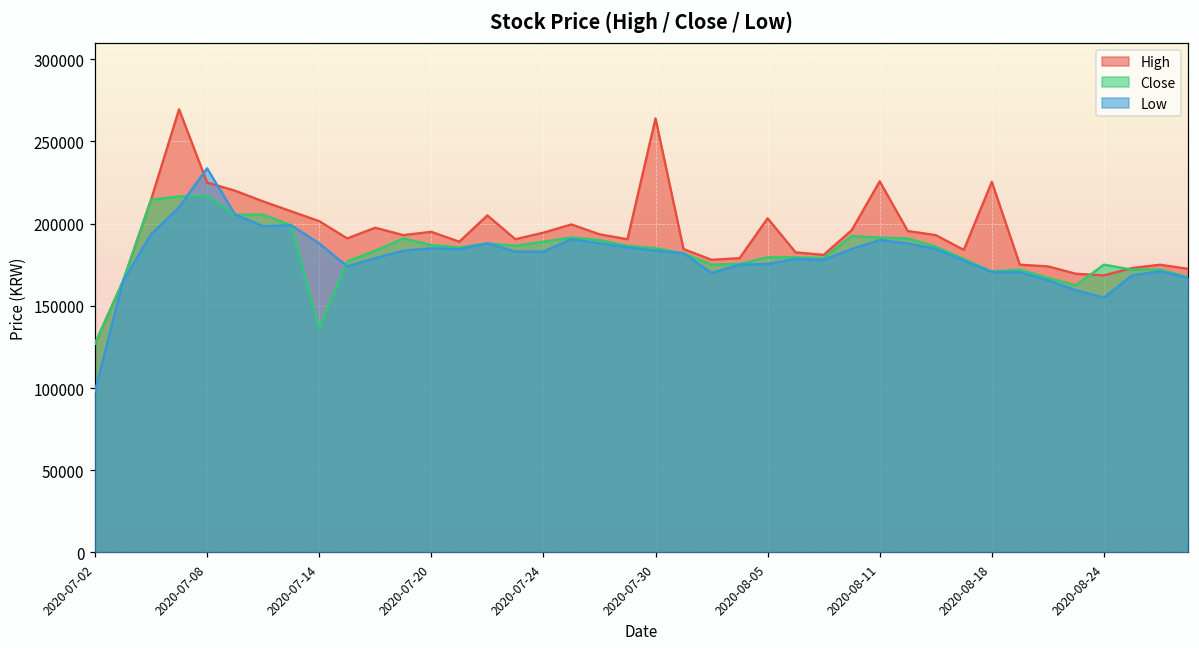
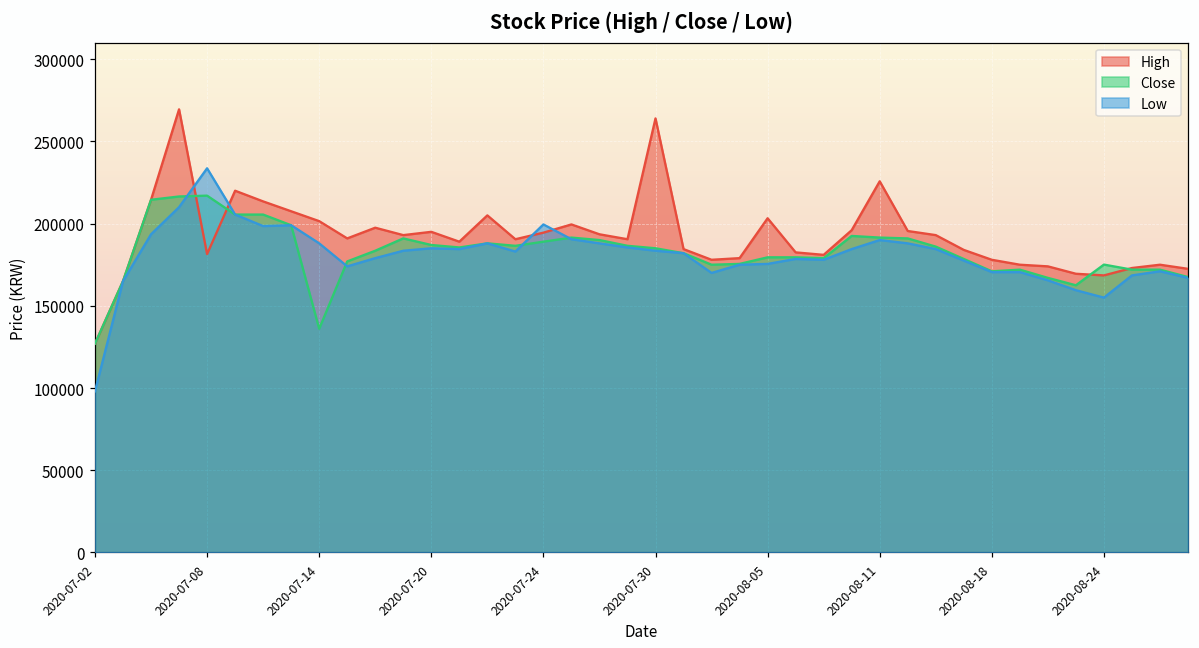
  {
    "High": {
-     "2020-07-08": 225000,
+     "2020-07-08": 181000,
      "2020-07-14": 202000,
      "2020-07-20": 195000,
      "2020-07-24": 195000,
      "2020-07-30": 264000,
      "2020-08-05": 203000,
      "2020-08-11": 226000,
-     "2020-08-18": 225000,
+     "2020-08-18": 178000,
      "2020-08-24": 169000
    },
    "Close": {
      "2020-07-08": 217000,
      "2020-07-14": 136000,
      "2020-07-20": 187000,
      "2020-07-24": 189000,
      "2020-08-05": 180000,
      "2020-08-24": 175000
    },
    "Low": {
      "2020-07-02": 98000,
      "2020-07-08": 234000,
      "2020-07-14": 188000,
      "2020-07-20": 185000,
-     "2020-07-24": 183000,
+     "2020-07-24": 199000,
      "2020-08-05": 176000,
      "2020-08-24": 155000
    }
  }
